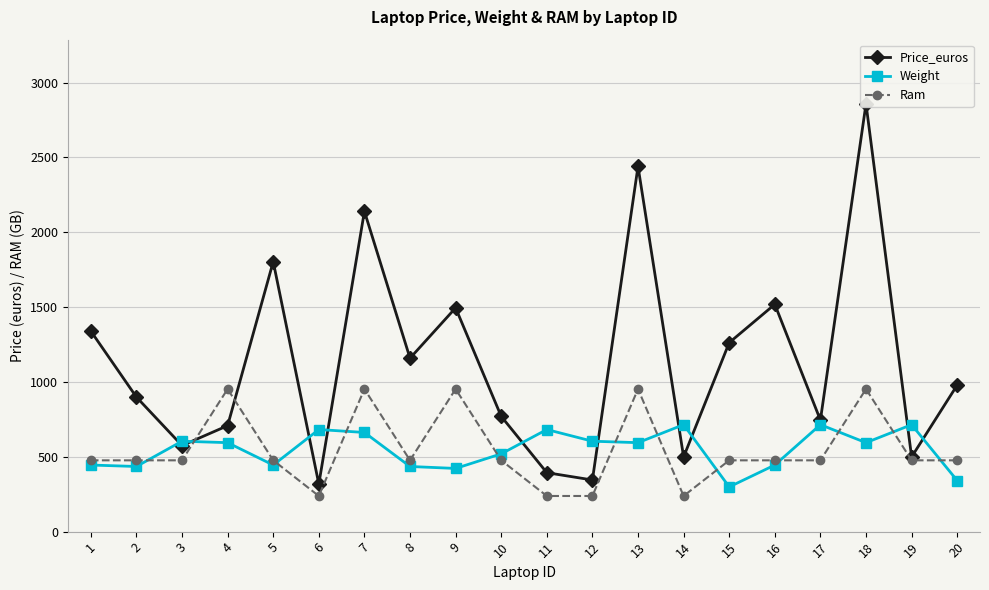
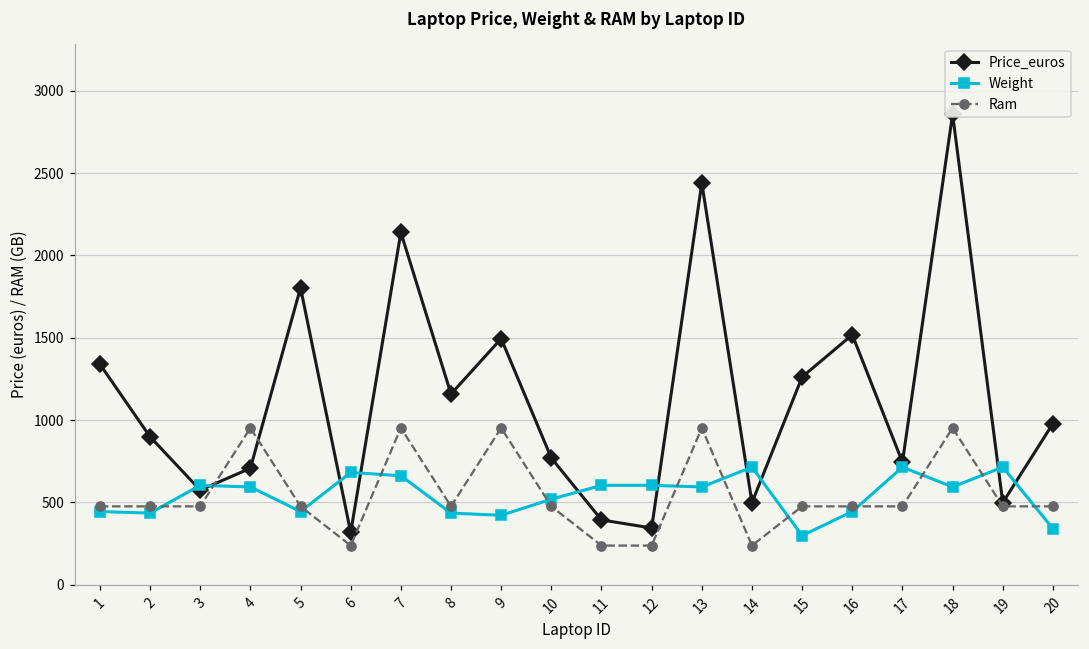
  {
    "Price_euros": {
      "1": 1340,
      "2": 900,
      "3": 580,
      "4": 710,
      "5": 1800,
      "6": 320,
      "7": 2140,
      "8": 1160,
      "9": 1500,
      "10": 770,
      "11": 390,
      "12": 340,
      "13": 2440,
      "14": 500,
      "15": 1260,
      "16": 1520,
      "17": 750,
      "19": 500,
      "20": 980
    },
    "Weight": {
      "1": 440,
      "2": 440,
      "3": 600,
      "4": 590,
      "5": 440,
      "6": 680,
      "7": 660,
      "8": 440,
      "9": 420,
      "10": 520,
-     "11": 680,
+     "11": 600,
      "12": 600,
      "13": 590,
      "14": 710,
      "15": 300,
      "16": 440,
      "17": 710,
      "18": 590,
      "19": 710,
      "20": 340
    },
    "Ram": {
      "1": 480,
      "2": 480,
      "3": 480,
      "4": 950,
      "5": 480,
      "6": 240,
      "7": 950,
      "8": 480,
      "9": 950,
      "10": 480,
      "11": 240,
      "12": 240,
      "13": 950,
      "14": 240,
      "15": 480,
      "16": 480,
      "17": 480,
      "18": 950,
      "19": 480,
      "20": 480
    }
  }
